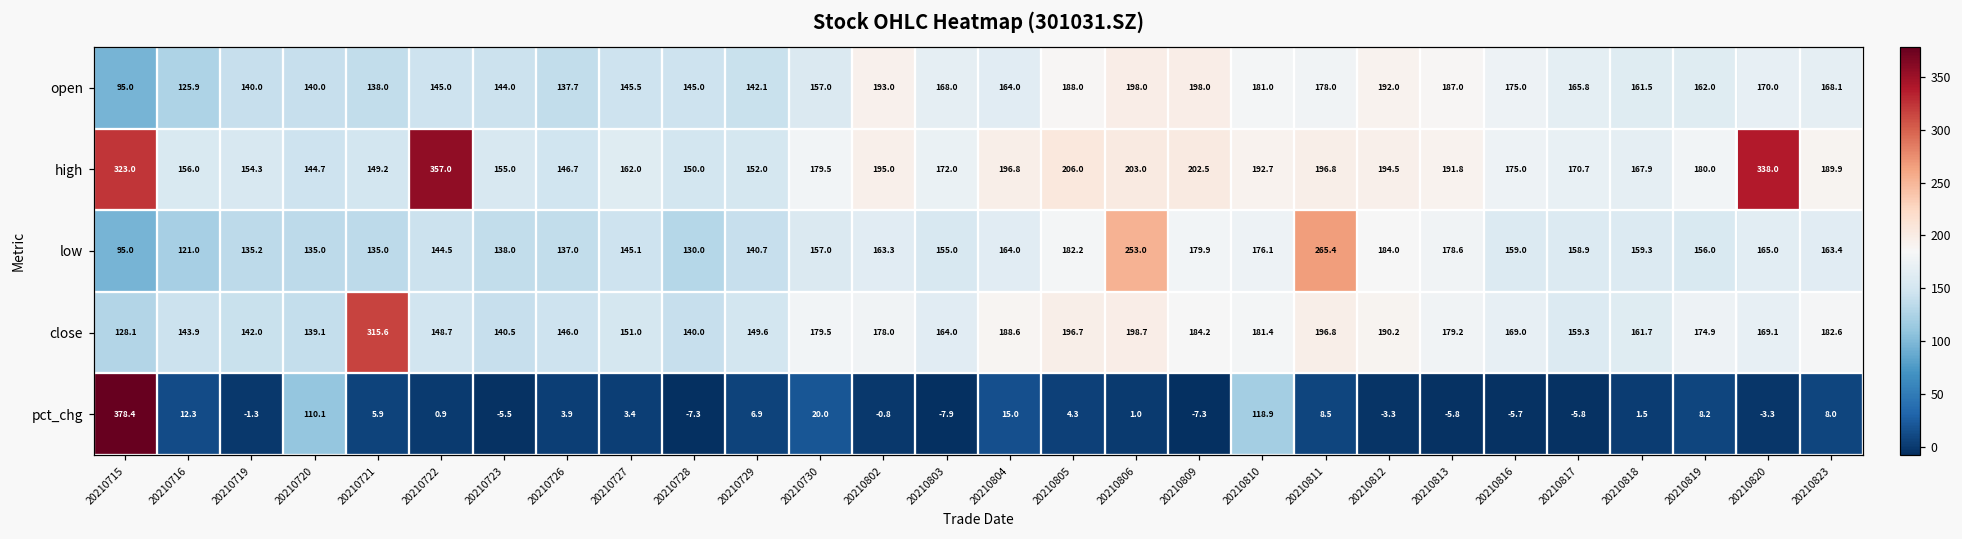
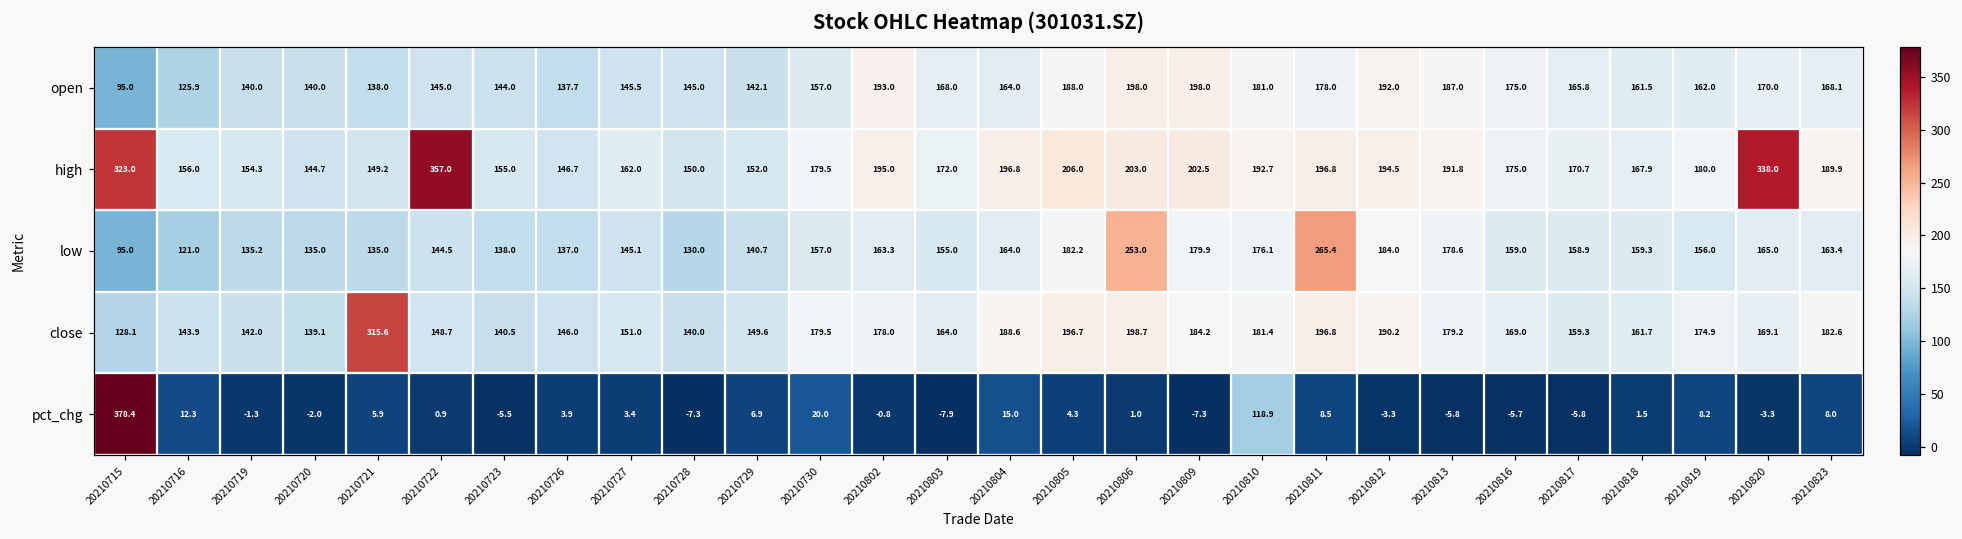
  {
    "open": {
      "20210715": 95.0,
      "20210716": 125.9,
      "20210719": 140.0,
      "20210720": 140.0,
      "20210721": 138.0,
      "20210722": 145.0,
      "20210723": 144.0,
      "20210726": 137.7,
      "20210727": 145.5,
      "20210728": 145.0,
      "20210729": 142.1,
      "20210730": 157.0,
      "20210802": 193.0,
      "20210803": 168.0,
      "20210804": 164.0,
      "20210805": 188.0,
      "20210806": 198.0,
      "20210809": 198.0,
      "20210810": 181.0,
      "20210811": 178.0,
      "20210812": 192.0,
      "20210813": 187.0,
      "20210816": 175.0,
      "20210817": 165.8,
      "20210818": 161.5,
      "20210819": 162.0,
      "20210820": 170.0,
      "20210823": 168.1
    },
    "high": {
      "20210715": 323.0,
      "20210716": 156.0,
      "20210719": 154.3,
      "20210720": 144.7,
      "20210721": 149.2,
      "20210722": 357.0,
      "20210723": 155.0,
      "20210726": 146.7,
      "20210727": 162.0,
      "20210728": 150.0,
      "20210729": 152.0,
      "20210730": 179.5,
      "20210802": 195.0,
      "20210803": 172.0,
      "20210804": 196.8,
      "20210805": 206.0,
      "20210806": 203.0,
      "20210809": 202.5,
      "20210810": 192.7,
      "20210811": 196.8,
      "20210812": 194.5,
      "20210813": 191.8,
      "20210816": 175.0,
      "20210817": 170.7,
      "20210818": 167.9,
      "20210819": 180.0,
      "20210820": 338.0,
      "20210823": 189.9
    },
    "low": {
      "20210715": 95.0,
      "20210716": 121.0,
      "20210719": 135.2,
      "20210720": 135.0,
      "20210721": 135.0,
      "20210722": 144.5,
      "20210723": 138.0,
      "20210726": 137.0,
      "20210727": 145.1,
      "20210728": 130.0,
      "20210729": 140.7,
      "20210730": 157.0,
      "20210802": 163.3,
      "20210803": 155.0,
      "20210804": 164.0,
      "20210805": 182.2,
      "20210806": 253.0,
      "20210809": 179.9,
      "20210810": 176.1,
      "20210811": 265.4,
      "20210812": 184.0,
      "20210813": 178.6,
      "20210816": 159.0,
      "20210817": 158.9,
      "20210818": 159.3,
      "20210819": 156.0,
      "20210820": 165.0,
      "20210823": 163.4
    },
    "close": {
      "20210715": 128.1,
      "20210716": 143.9,
      "20210719": 142.0,
      "20210720": 139.1,
      "20210721": 315.6,
      "20210722": 148.7,
      "20210723": 140.5,
      "20210726": 146.0,
      "20210727": 151.0,
      "20210728": 140.0,
      "20210729": 149.6,
      "20210730": 179.5,
      "20210802": 178.0,
      "20210803": 164.0,
      "20210804": 188.6,
      "20210805": 196.7,
      "20210806": 198.7,
      "20210809": 184.2,
      "20210810": 181.4,
      "20210811": 196.8,
      "20210812": 190.2,
      "20210813": 179.2,
      "20210816": 169.0,
      "20210817": 159.3,
      "20210818": 161.7,
      "20210819": 174.9,
      "20210820": 169.1,
      "20210823": 182.6
    },
    "pct_chg": {
      "20210715": 378.4,
      "20210716": 12.3,
      "20210719": -1.3,
-     "20210720": 110.1,
+     "20210720": -2.0,
      "20210721": 5.9,
      "20210722": 0.9,
      "20210723": -5.5,
      "20210726": 3.9,
      "20210727": 3.4,
      "20210728": -7.3,
      "20210729": 6.9,
      "20210730": 20.0,
      "20210802": -0.8,
      "20210803": -7.9,
      "20210804": 15.0,
      "20210805": 4.3,
      "20210806": 1.0,
      "20210809": -7.3,
      "20210810": 118.9,
      "20210811": 8.5,
      "20210812": -3.3,
      "20210813": -5.8,
      "20210816": -5.7,
      "20210817": -5.8,
      "20210818": 1.5,
      "20210819": 8.2,
      "20210820": -3.3,
      "20210823": 8.0
    }
  }
